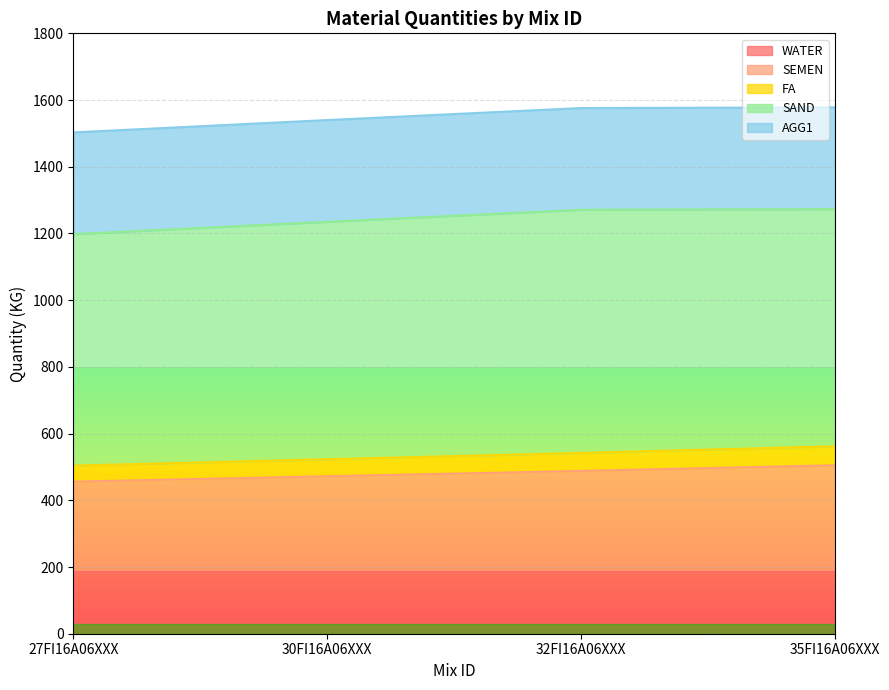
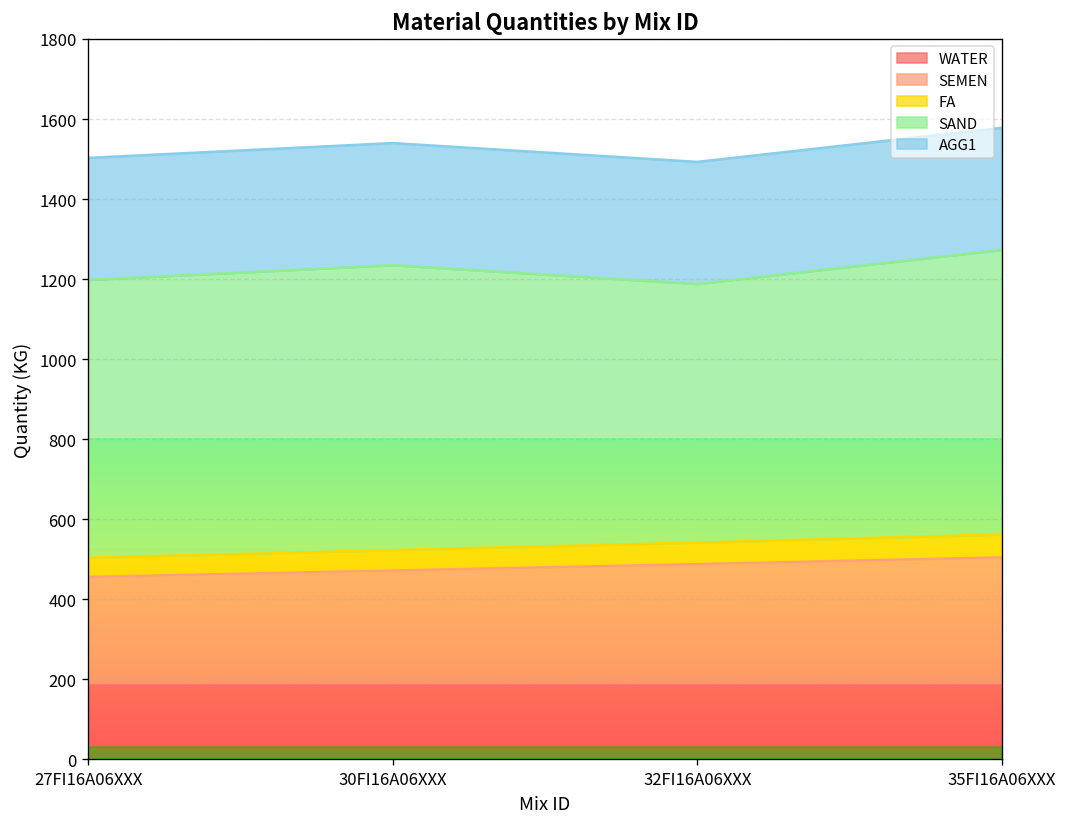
  {
    "FA": {
      "27FI16A06XXX": 50,
      "30FI16A06XXX": 50,
      "32FI16A06XXX": 50,
      "35FI16A06XXX": 60
    },
    "SAND": {
      "27FI16A06XXX": 690,
      "30FI16A06XXX": 710,
-     "32FI16A06XXX": 730,
+     "32FI16A06XXX": 650,
      "35FI16A06XXX": 710
    },
    "AGG1": {
      "27FI16A06XXX": 310,
      "30FI16A06XXX": 310,
      "32FI16A06XXX": 310,
      "35FI16A06XXX": 310
    }
  }
